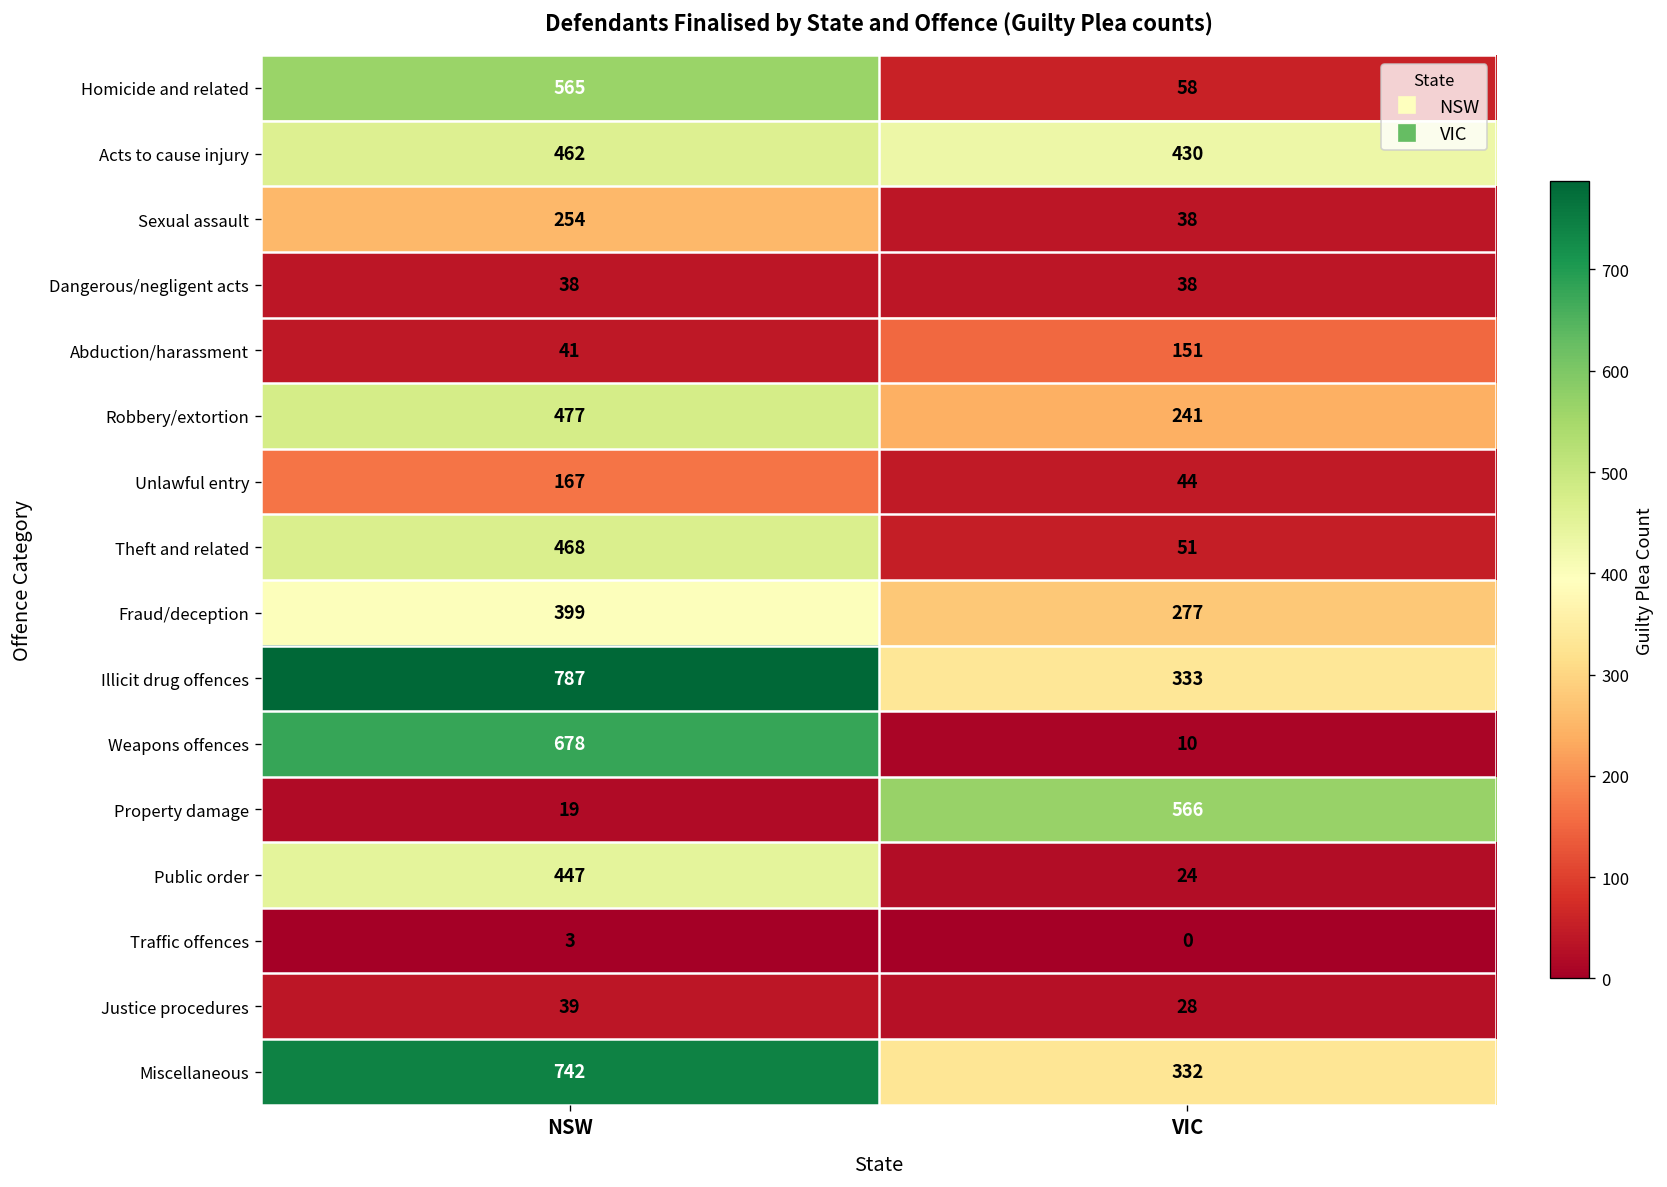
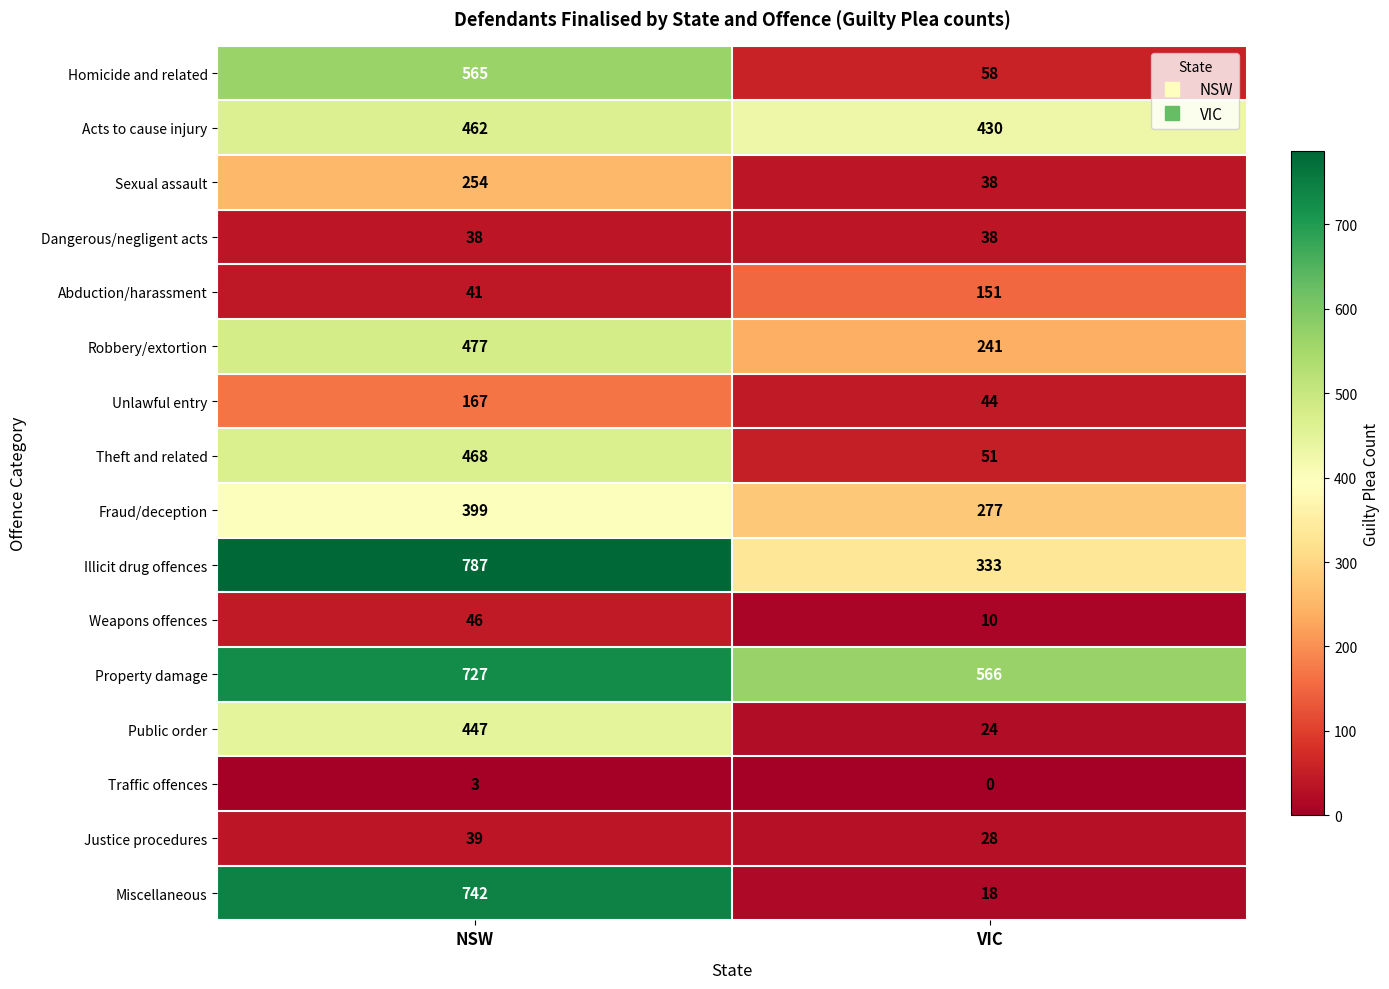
  {
    "Homicide and related": {
      "NSW": 565,
      "VIC": 58
    },
    "Acts to cause injury": {
      "NSW": 462,
      "VIC": 430
    },
    "Sexual assault": {
      "NSW": 254,
      "VIC": 38
    },
    "Dangerous/negligent acts": {
      "NSW": 38,
      "VIC": 38
    },
    "Abduction/harassment": {
      "NSW": 41,
      "VIC": 151
    },
    "Robbery/extortion": {
      "NSW": 477,
      "VIC": 241
    },
    "Unlawful entry": {
      "NSW": 167,
      "VIC": 44
    },
    "Theft and related": {
      "NSW": 468,
      "VIC": 51
    },
    "Fraud/deception": {
      "NSW": 399,
      "VIC": 277
    },
    "Illicit drug offences": {
      "NSW": 787,
      "VIC": 333
    },
    "Weapons offences": {
-     "NSW": 678,
+     "NSW": 46,
      "VIC": 10
    },
    "Property damage": {
-     "NSW": 19,
+     "NSW": 727,
      "VIC": 566
    },
    "Public order": {
      "NSW": 447,
      "VIC": 24
    },
    "Traffic offences": {
      "NSW": 3,
      "VIC": 0
    },
    "Justice procedures": {
      "NSW": 39,
      "VIC": 28
    },
    "Miscellaneous": {
      "NSW": 742,
-     "VIC": 332
+     "VIC": 18
    }
  }
